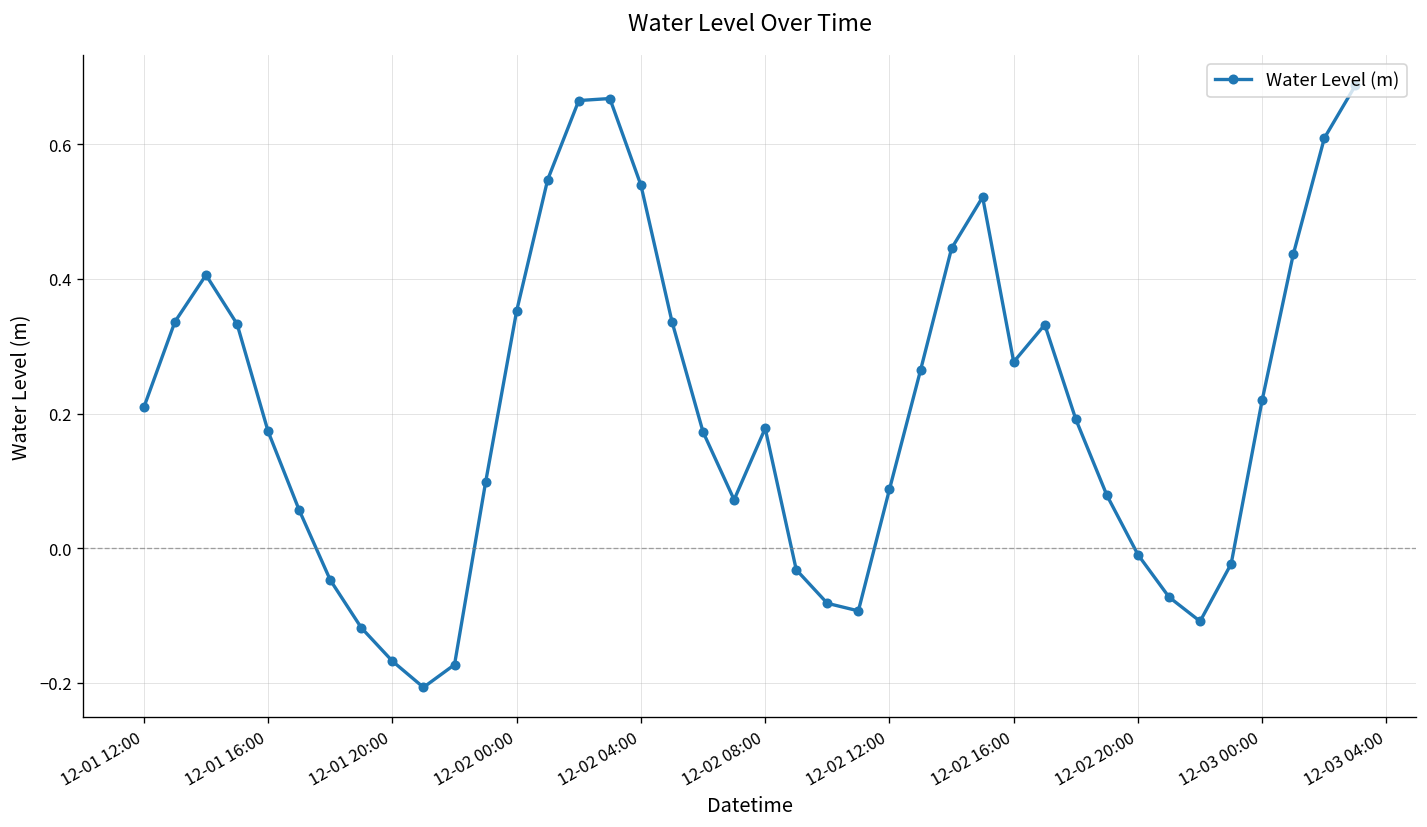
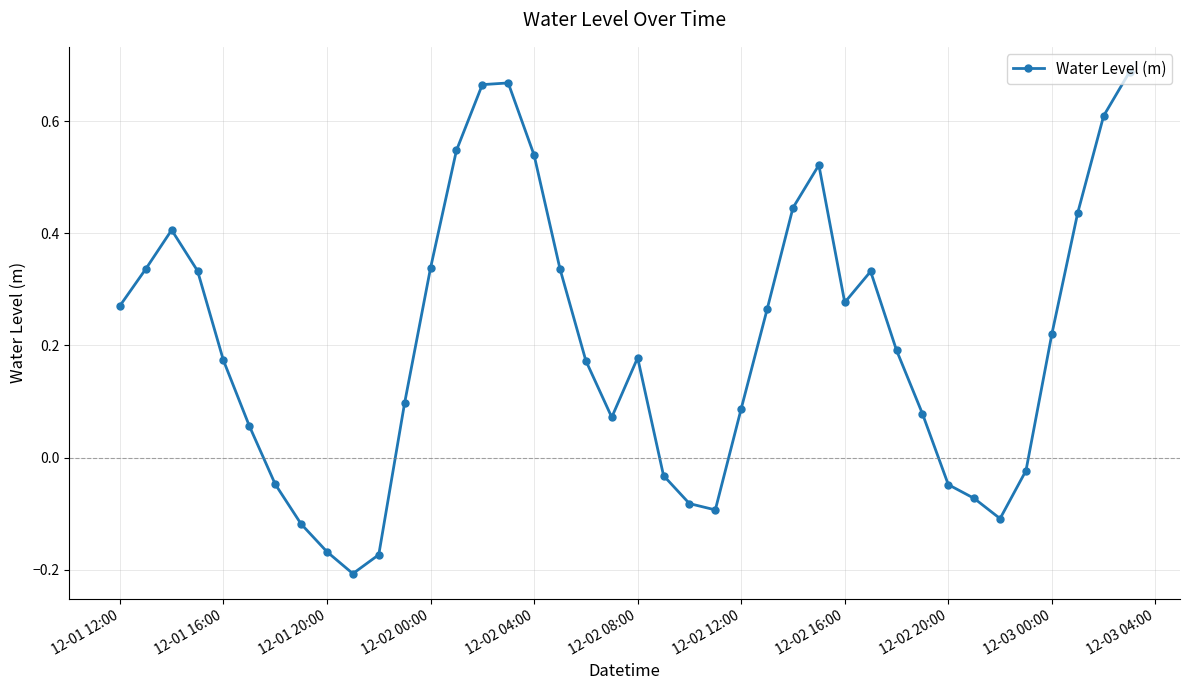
  {
-   "12-01 12:00": 0.21,
+   "12-01 12:00": 0.27,
    "12-01 16:00": 0.17,
    "12-01 20:00": -0.17,
-   "12-02 00:00": 0.35,
+   "12-02 00:00": 0.34,
    "12-02 04:00": 0.54,
    "12-02 08:00": 0.18,
    "12-02 12:00": 0.09,
    "12-02 16:00": 0.28,
-   "12-02 20:00": -0.01,
+   "12-02 20:00": -0.05,
    "12-03 00:00": 0.22
  }
